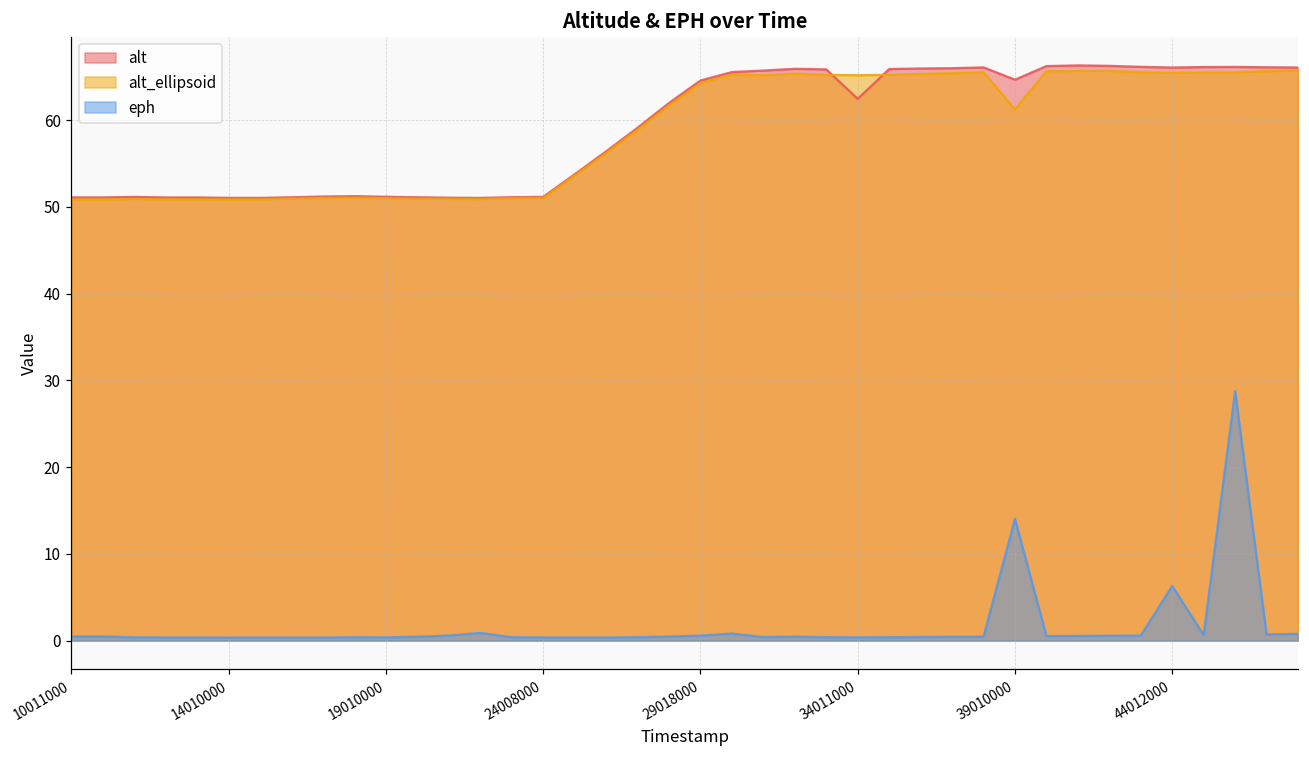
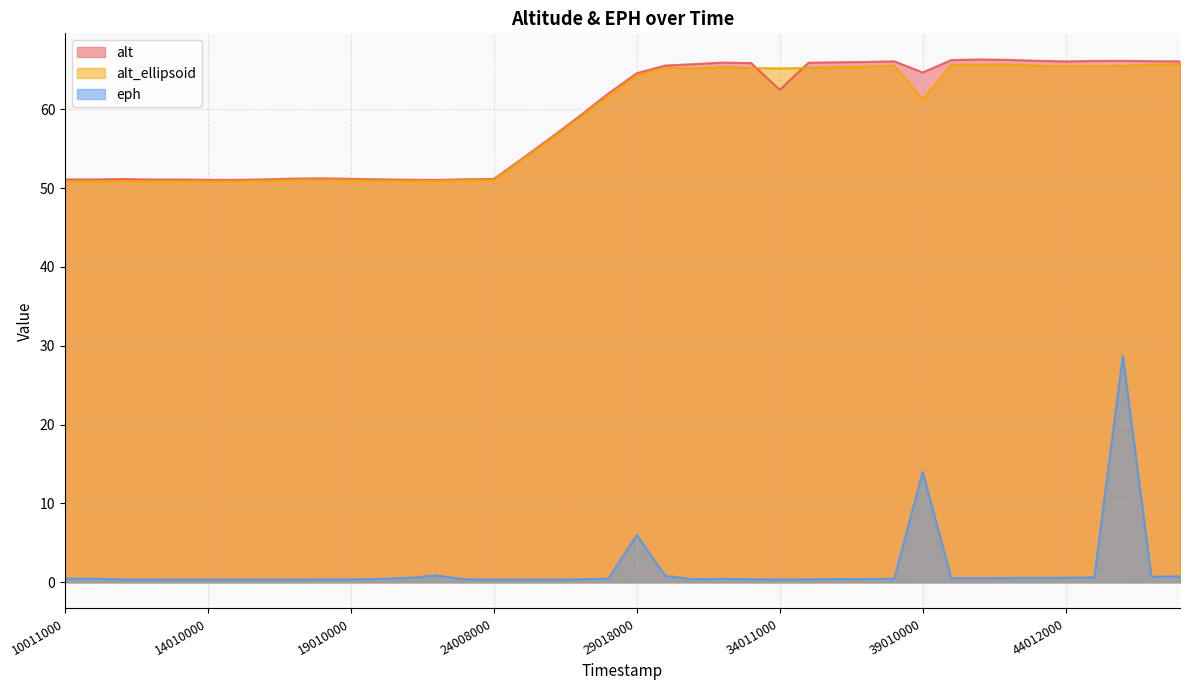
  {
    "alt": {
      "34011000": 62,
      "39010000": 65,
      "44012000": 66
    },
    "alt_ellipsoid": {
      "34011000": 65,
      "39010000": 61,
      "44012000": 65
    },
    "eph": {
      "10011000": 0,
      "14010000": 0,
      "19010000": 0,
      "24008000": 0,
-     "29018000": 1,
+     "29018000": 6,
      "34011000": 0,
      "39010000": 14,
-     "44012000": 6
+     "44012000": 1
    }
  }
